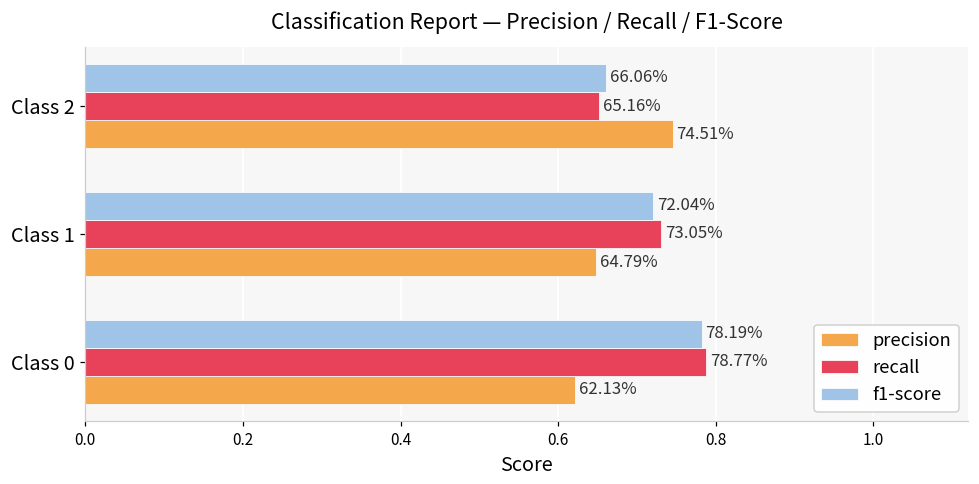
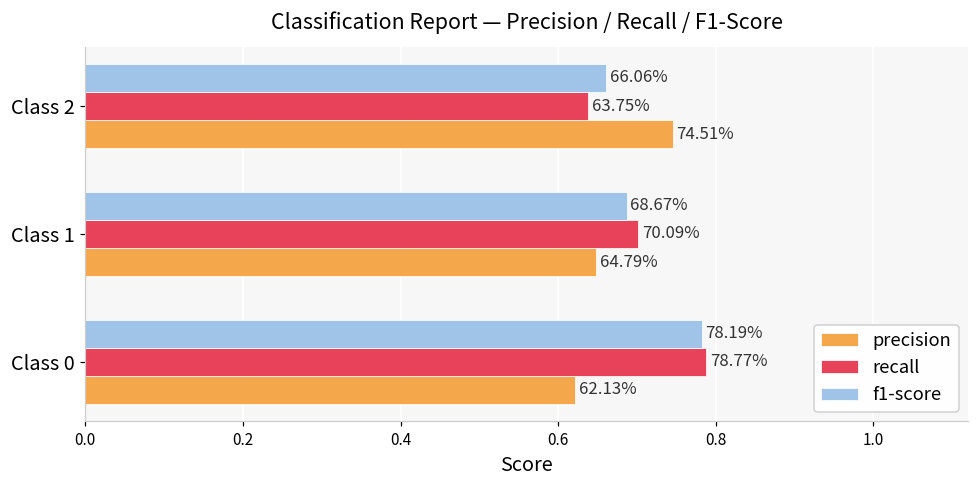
  {
    "precision": {
      "Class 2": "74.51%",
      "Class 1": "64.79%",
      "Class 0": "62.13%"
    },
    "recall": {
-     "Class 2": "65.16%",
-     "Class 1": "73.05%",
+     "Class 2": "63.75%",
+     "Class 1": "70.09%",
      "Class 0": "78.77%"
    },
    "f1-score": {
      "Class 2": "66.06%",
-     "Class 1": "72.04%",
+     "Class 1": "68.67%",
      "Class 0": "78.19%"
    }
  }
